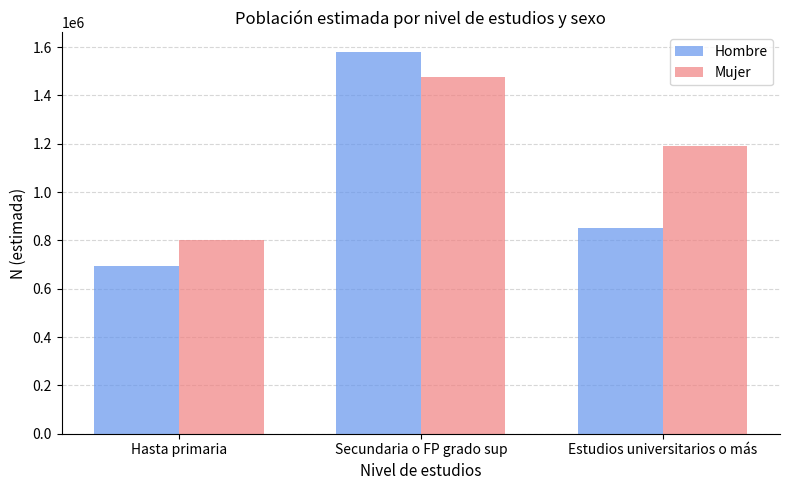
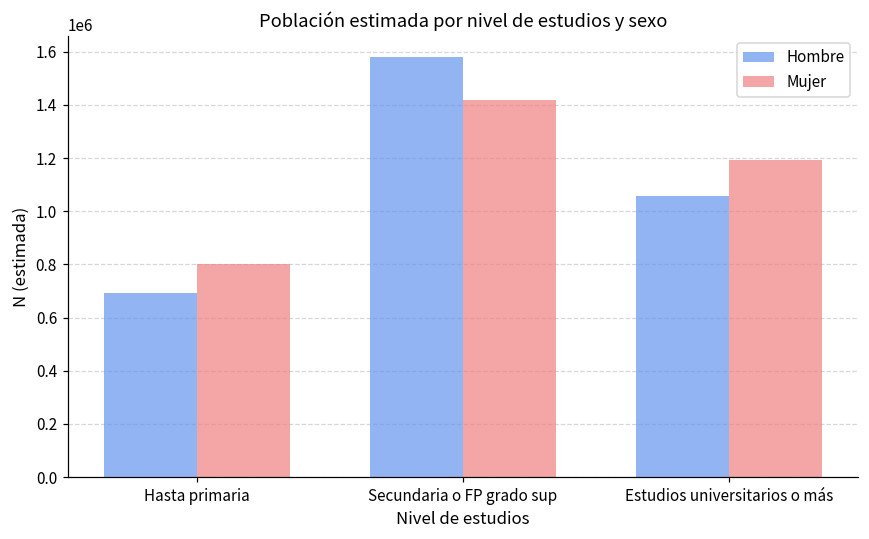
  {
    "Hombre": {
      "Hasta primaria": 690000,
      "Secundaria o FP grado sup": 1580000,
-     "Estudios universitarios o más": 850000
+     "Estudios universitarios o más": 1060000
    },
    "Mujer": {
      "Hasta primaria": 800000,
-     "Secundaria o FP grado sup": 1480000,
+     "Secundaria o FP grado sup": 1420000,
      "Estudios universitarios o más": 1190000
    }
  }
